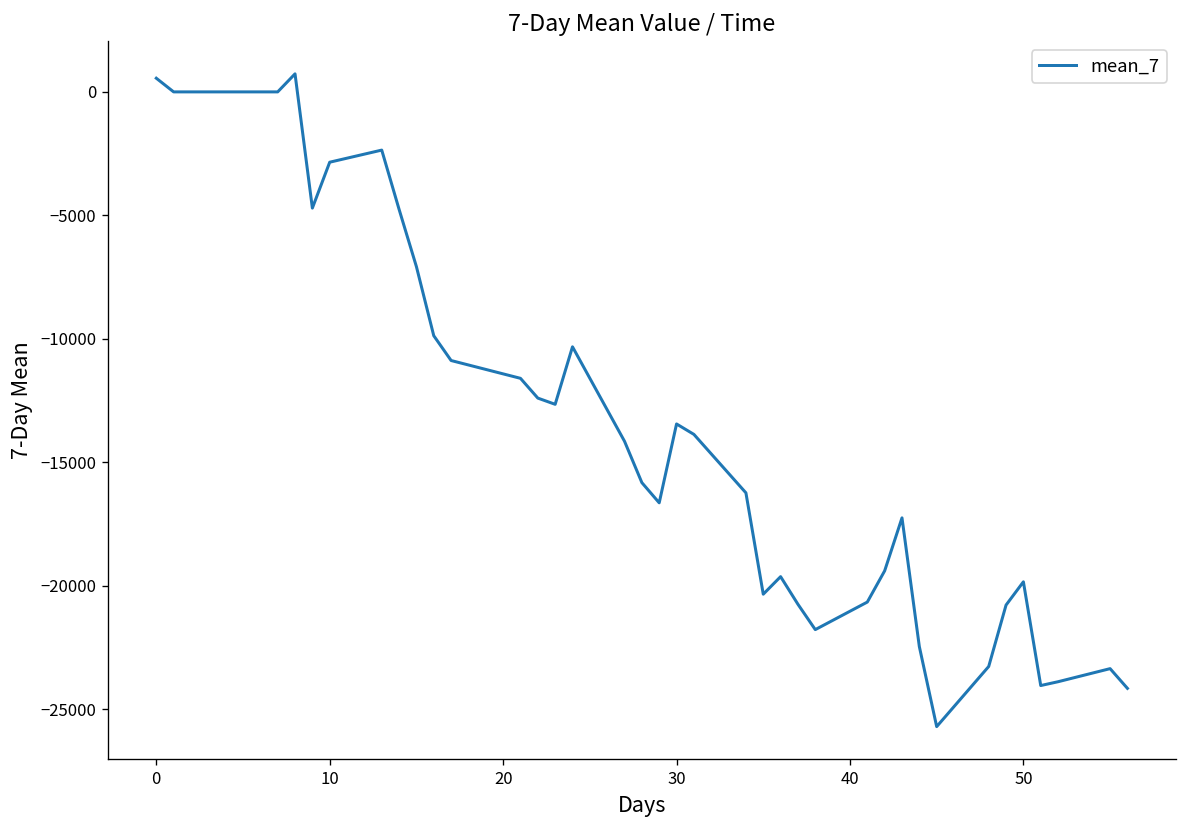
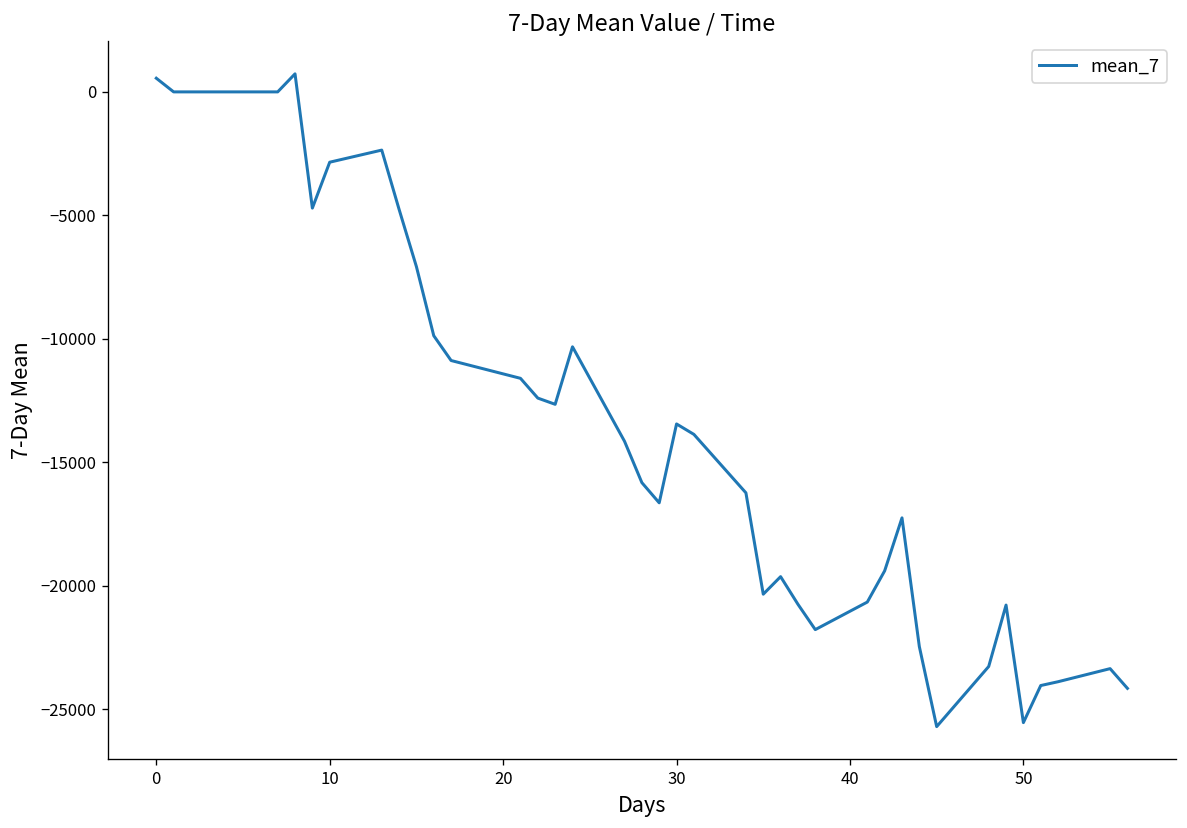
  {
    "0": 600,
    "10": -2800,
    "30": -13400,
-   "50": -19800
+   "50": -25500
  }
